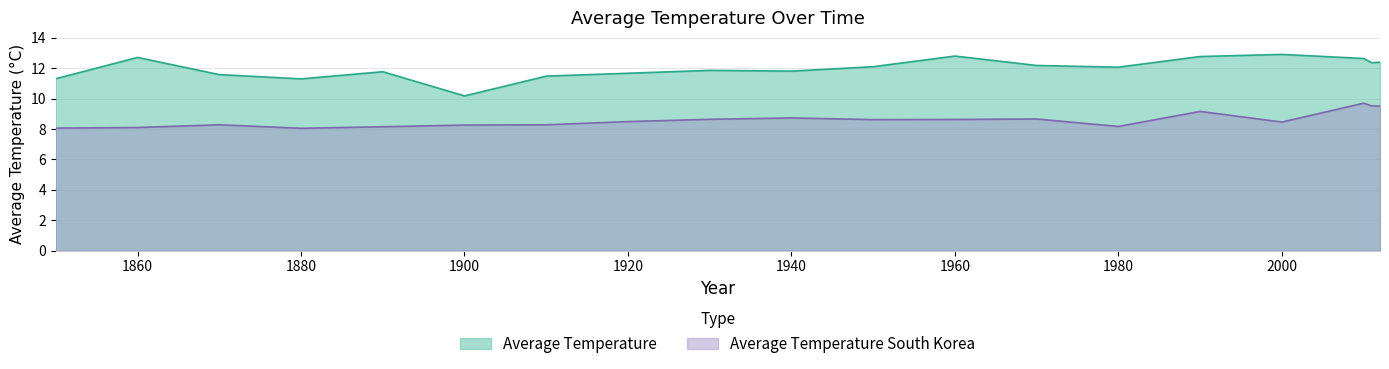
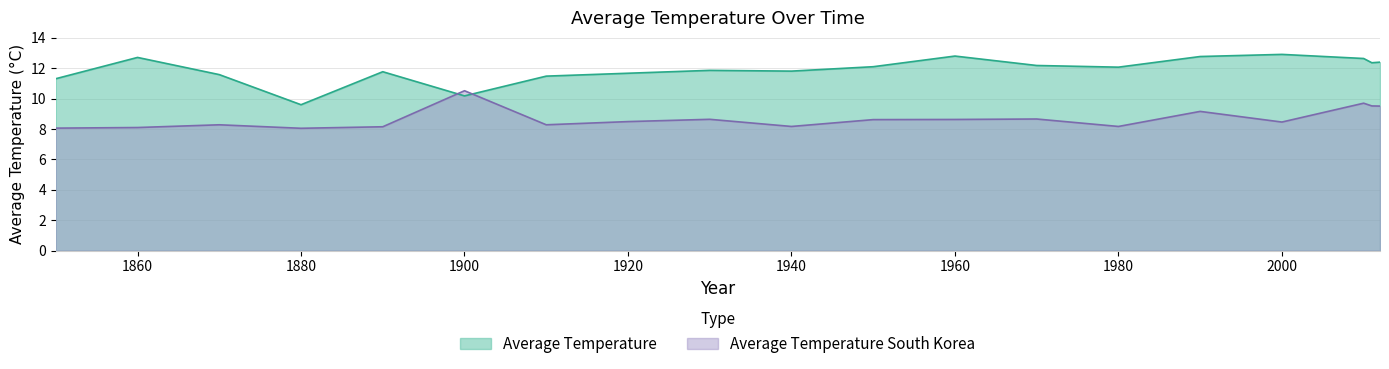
  {
    "Average Temperature": {
      "1860": 12.7,
-     "1880": 11.3,
+     "1880": 9.6,
      "1900": 10.2,
      "1920": 11.7,
      "1940": 11.8,
      "1960": 12.8,
      "1980": 12.1,
      "2000": 12.9
    },
    "Average Temperature South Korea": {
      "1860": 8.1,
      "1880": 8.1,
-     "1900": 8.3,
+     "1900": 10.5,
      "1920": 8.5,
-     "1940": 8.7,
+     "1940": 8.2,
      "1960": 8.6,
      "1980": 8.2,
      "2000": 8.5
    }
  }
